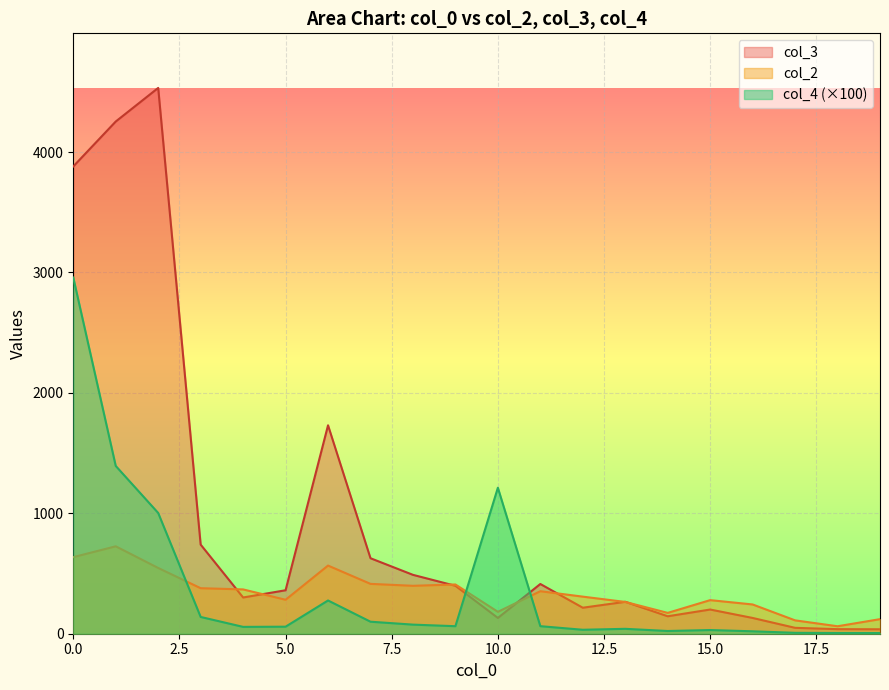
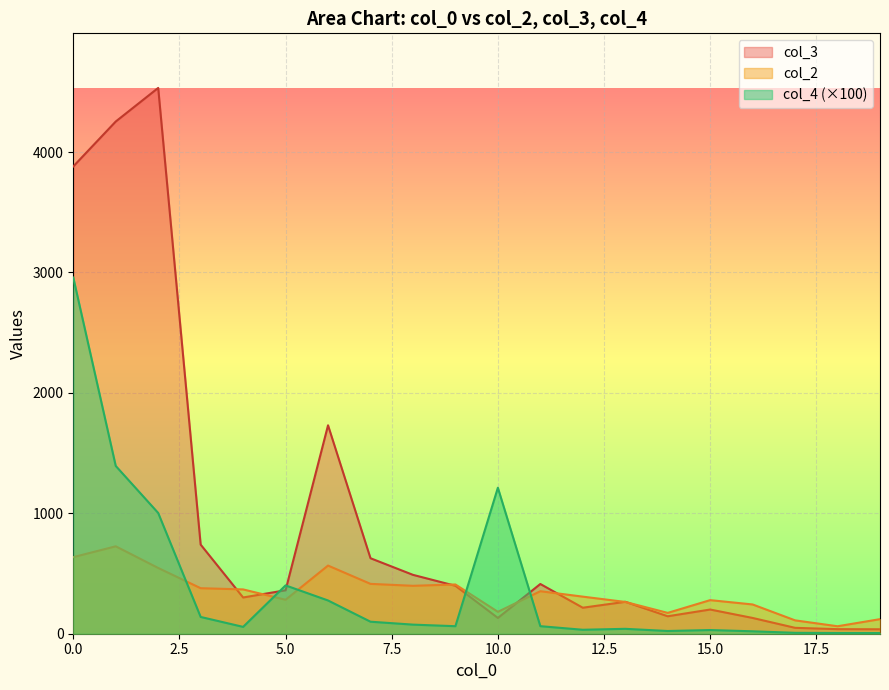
  {
    "col_4 (×100)": {
      "0.0": 2960,
-     "5.0": 60,
+     "5.0": 400,
      "10.0": 1210,
      "15.0": 30
    }
  }
